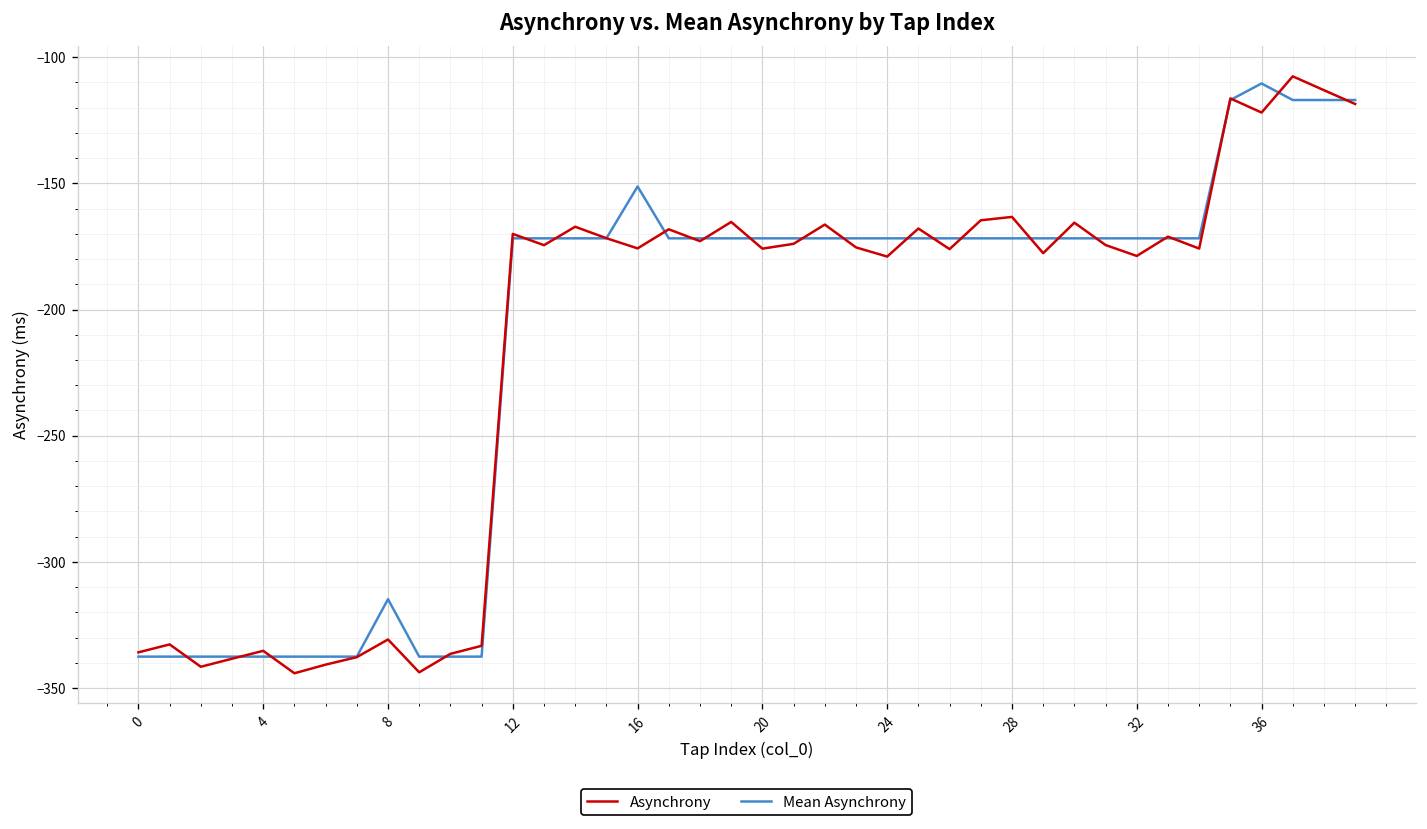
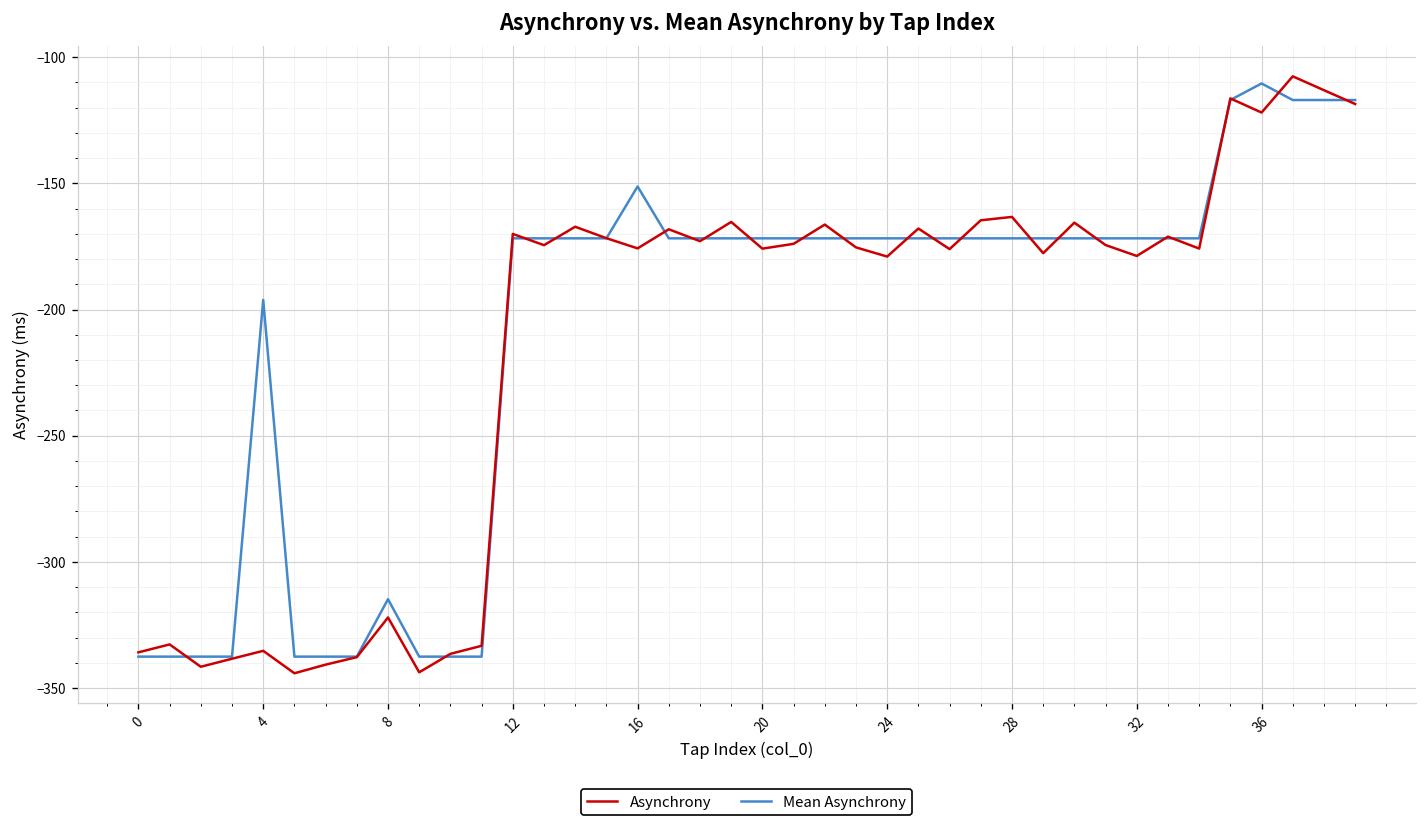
  {
    "Asynchrony": {
      "0": -336,
      "4": -335,
-     "8": -331,
+     "8": -322,
      "12": -170,
      "16": -176,
      "20": -176,
      "24": -179,
      "28": -163,
      "32": -179,
      "36": -122
    },
    "Mean Asynchrony": {
      "0": -338,
-     "4": -338,
+     "4": -196,
      "8": -315,
      "12": -172,
      "16": -151,
      "20": -172,
      "24": -172,
      "28": -172,
      "32": -172,
      "36": -110
    }
  }
